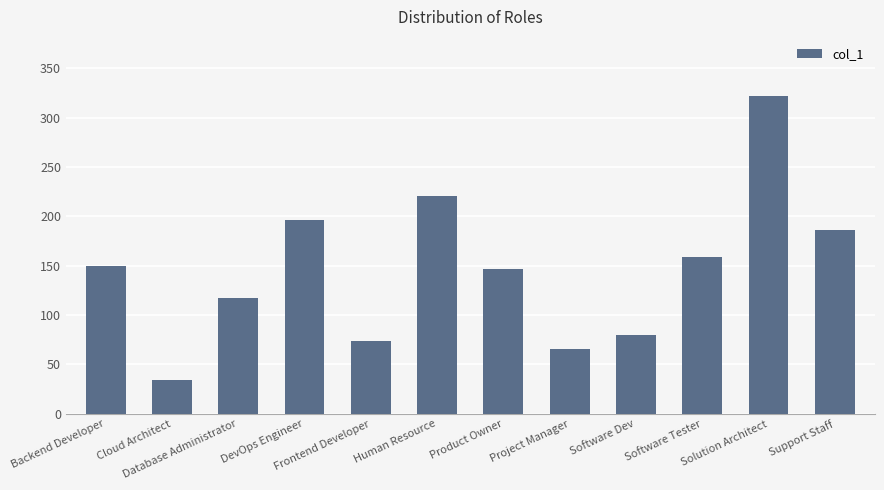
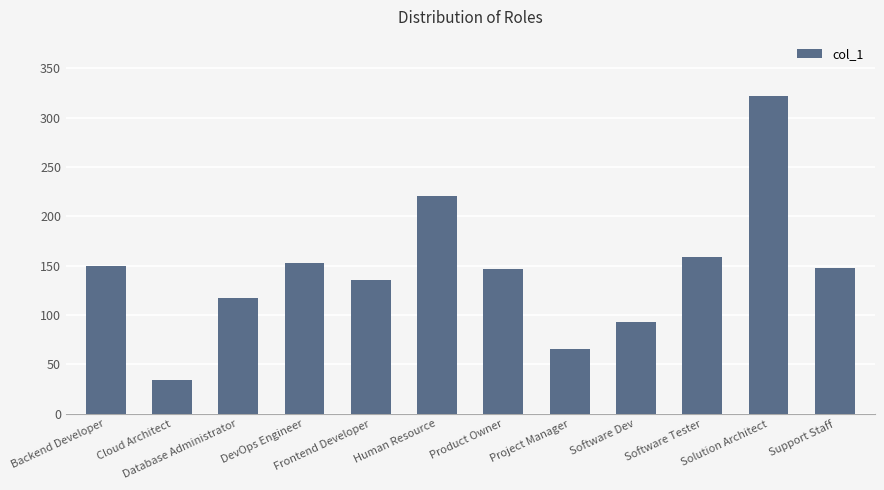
  {
    "Backend Developer": 150,
    "Cloud Architect": 30,
    "Database Administrator": 120,
-   "DevOps Engineer": 200,
-   "Frontend Developer": 70,
+   "DevOps Engineer": 150,
+   "Frontend Developer": 140,
    "Human Resource": 220,
    "Product Owner": 150,
    "Project Manager": 70,
-   "Software Dev": 80,
+   "Software Dev": 90,
    "Software Tester": 160,
    "Solution Architect": 320,
-   "Support Staff": 190
+   "Support Staff": 150
  }
